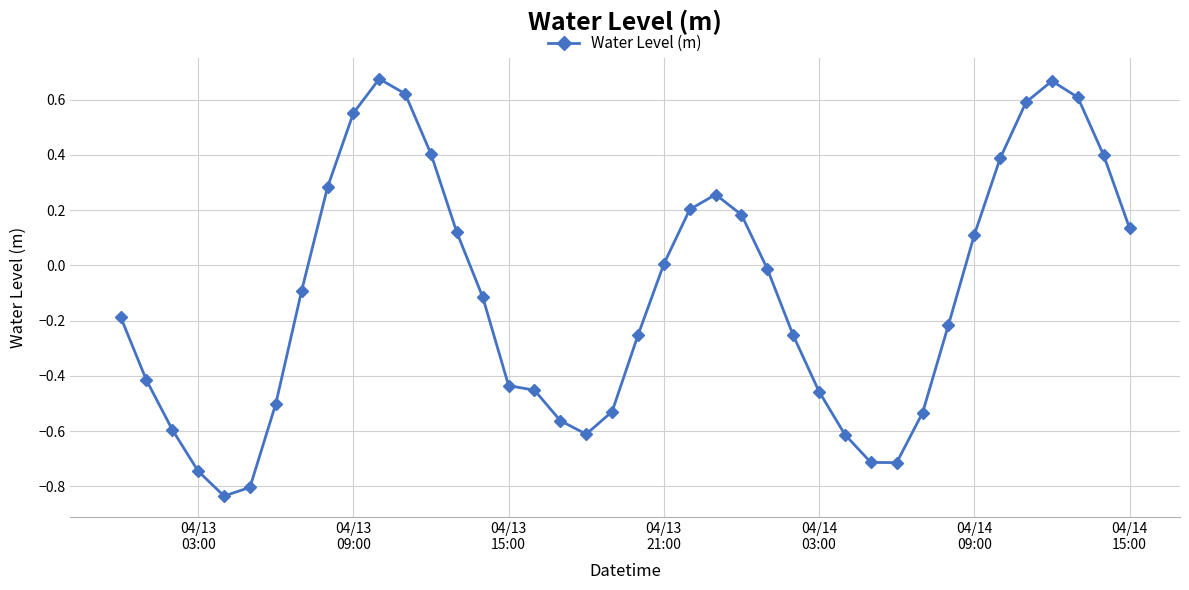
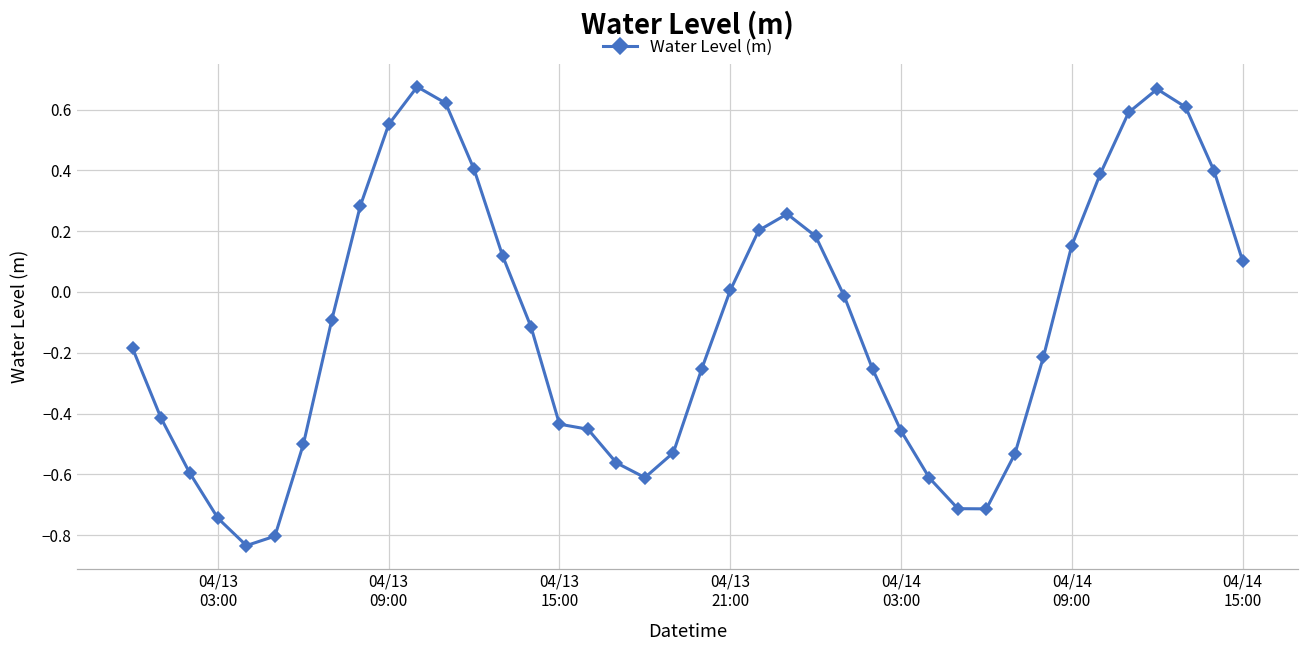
  {
    "04/13 03:00": -0.74,
    "04/13 09:00": 0.55,
    "04/13 15:00": -0.44,
    "04/13 21:00": 0.00,
    "04/14 03:00": -0.46,
-   "04/14 09:00": 0.11,
-   "04/14 15:00": 0.14
+   "04/14 09:00": 0.15,
+   "04/14 15:00": 0.10
  }
